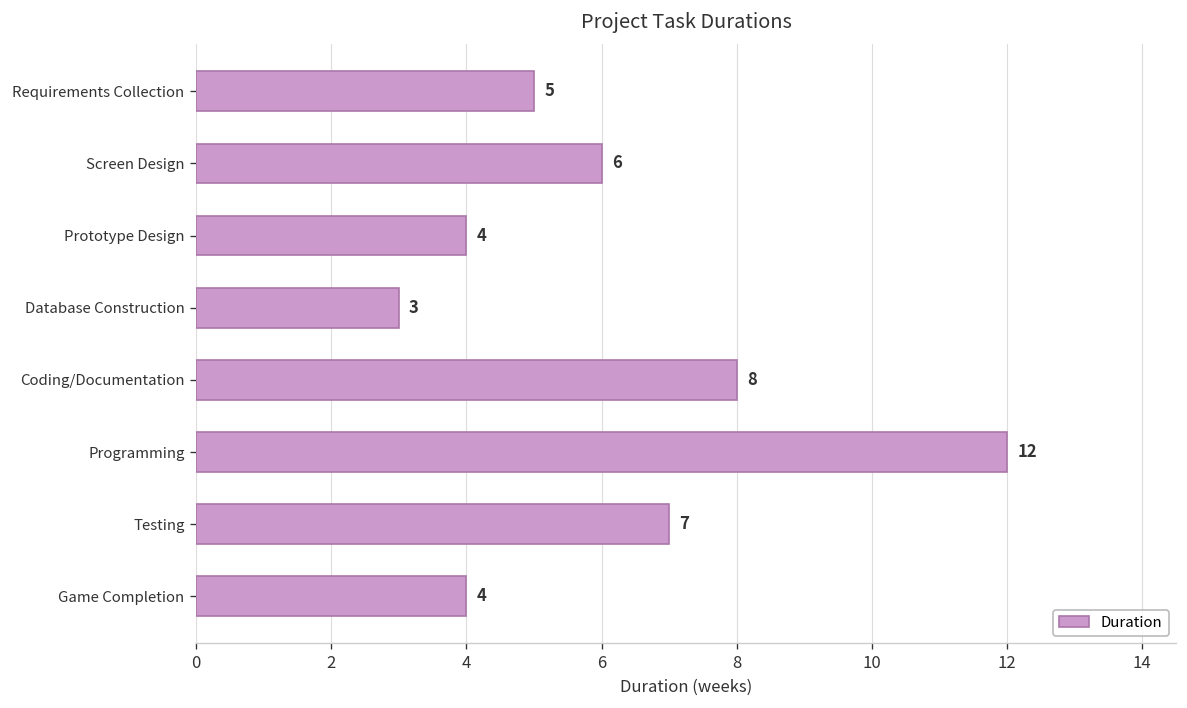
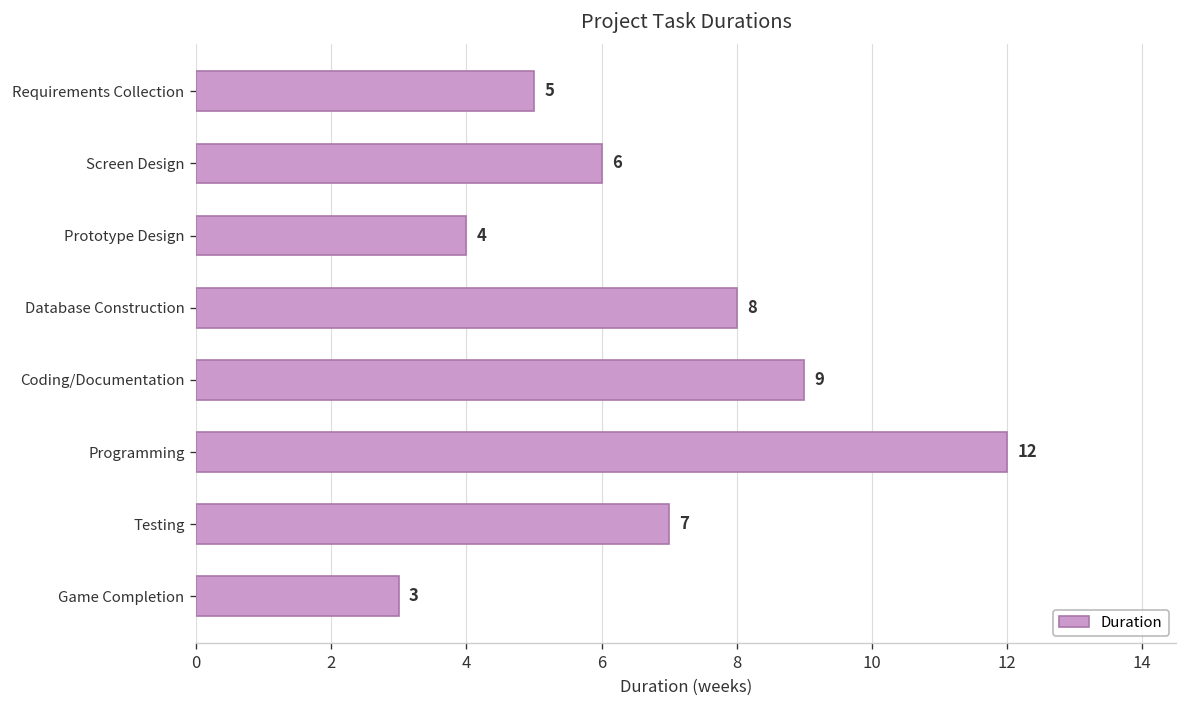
  {
    "Requirements Collection": 5,
    "Screen Design": 6,
    "Prototype Design": 4,
-   "Database Construction": 3,
-   "Coding/Documentation": 8,
+   "Database Construction": 8,
+   "Coding/Documentation": 9,
    "Programming": 12,
    "Testing": 7,
-   "Game Completion": 4
+   "Game Completion": 3
  }
